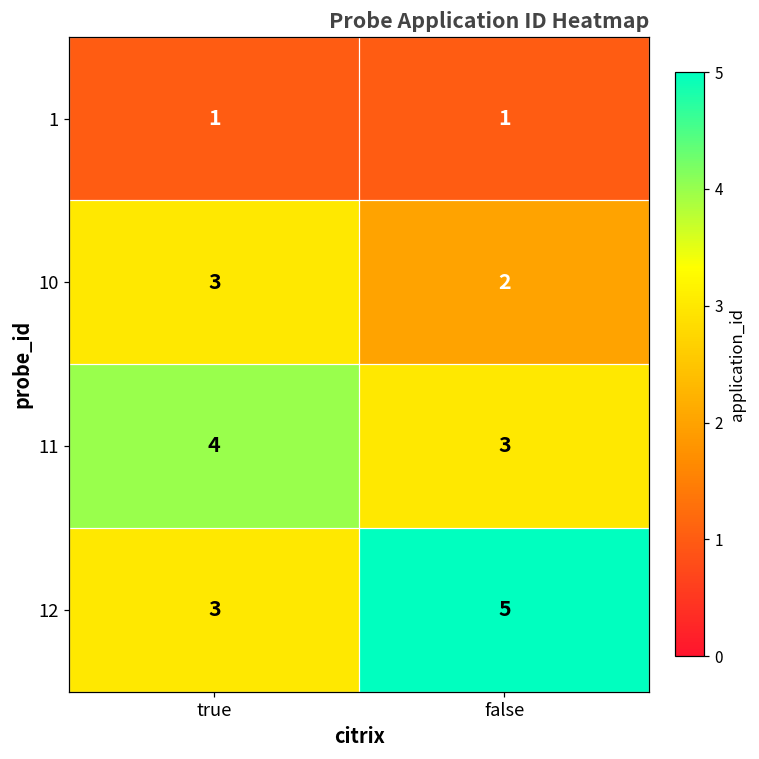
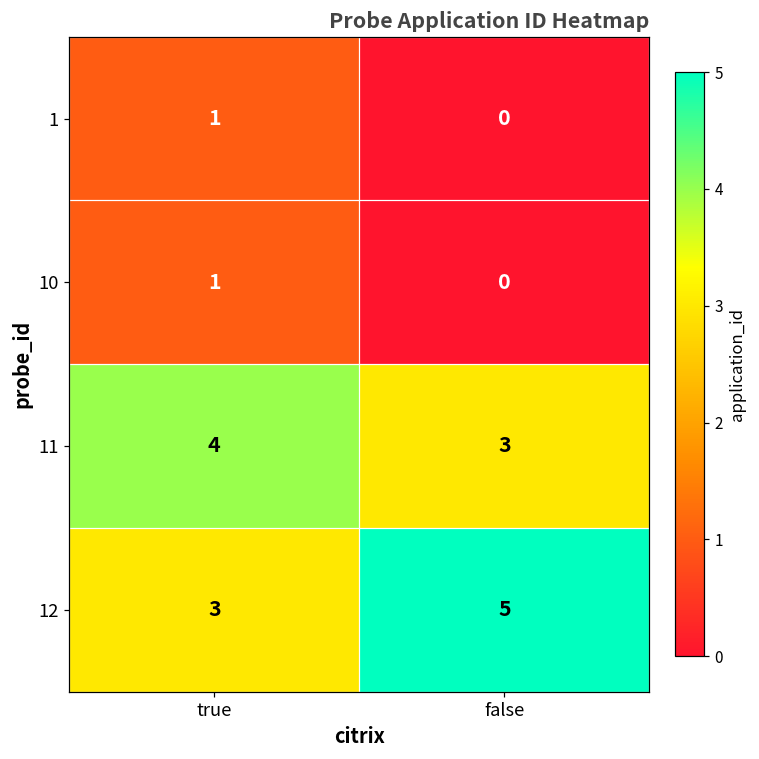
  {
    "1": {
      "true": 1,
-     "false": 1
+     "false": 0
    },
    "10": {
-     "true": 3,
-     "false": 2
+     "true": 1,
+     "false": 0
    },
    "11": {
      "true": 4,
      "false": 3
    },
    "12": {
      "true": 3,
      "false": 5
    }
  }
